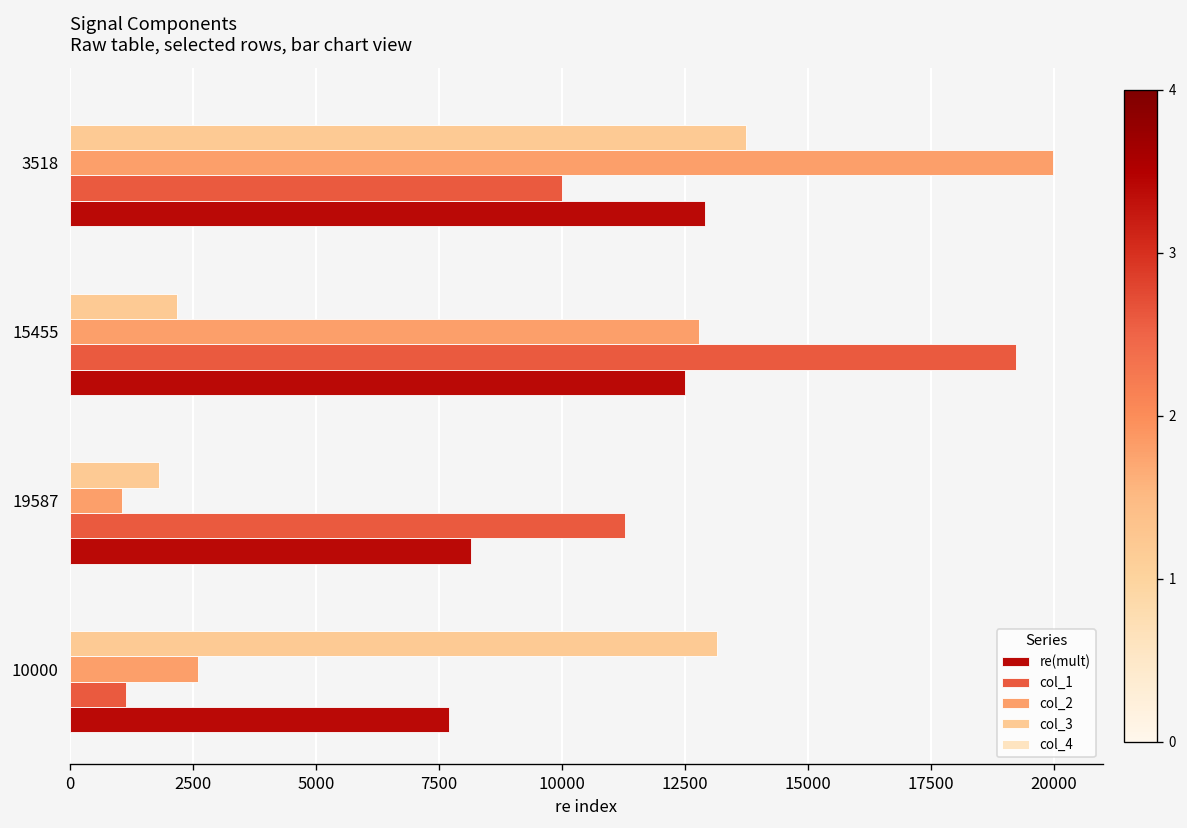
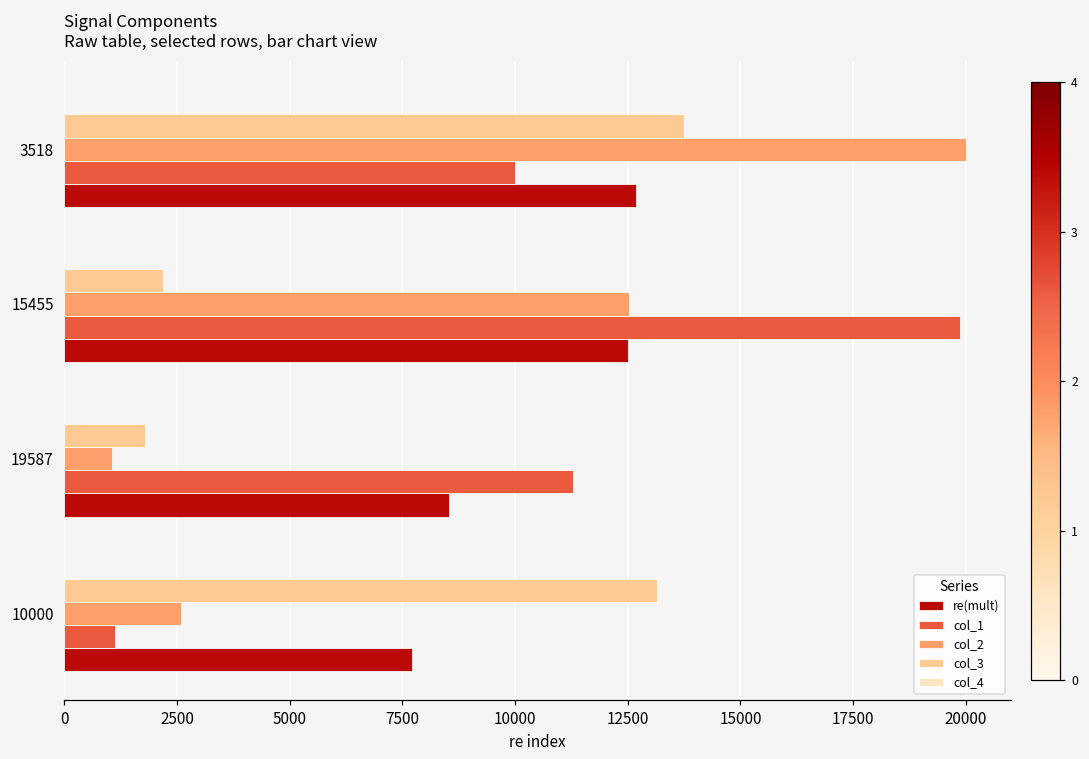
  {
    "re(mult)": {
-     "3518": 12900,
+     "3518": 12700,
      "15455": 12500,
-     "19587": 8100,
+     "19587": 8500,
      "10000": 7700
    },
    "col_1": {
      "3518": 10000,
-     "15455": 19200,
+     "15455": 19900,
      "19587": 11300,
      "10000": 1100
    },
    "col_2": {
      "3518": 20000,
-     "15455": 12800,
+     "15455": 12500,
      "19587": 1000,
      "10000": 2600
    }
  }
